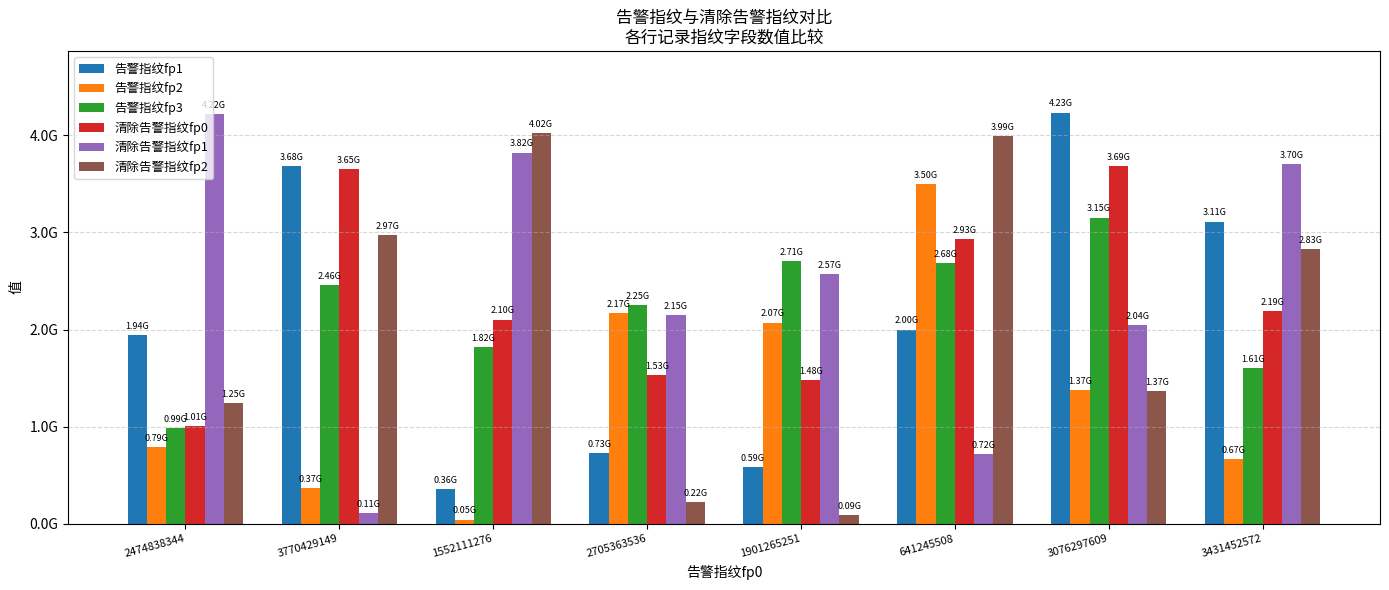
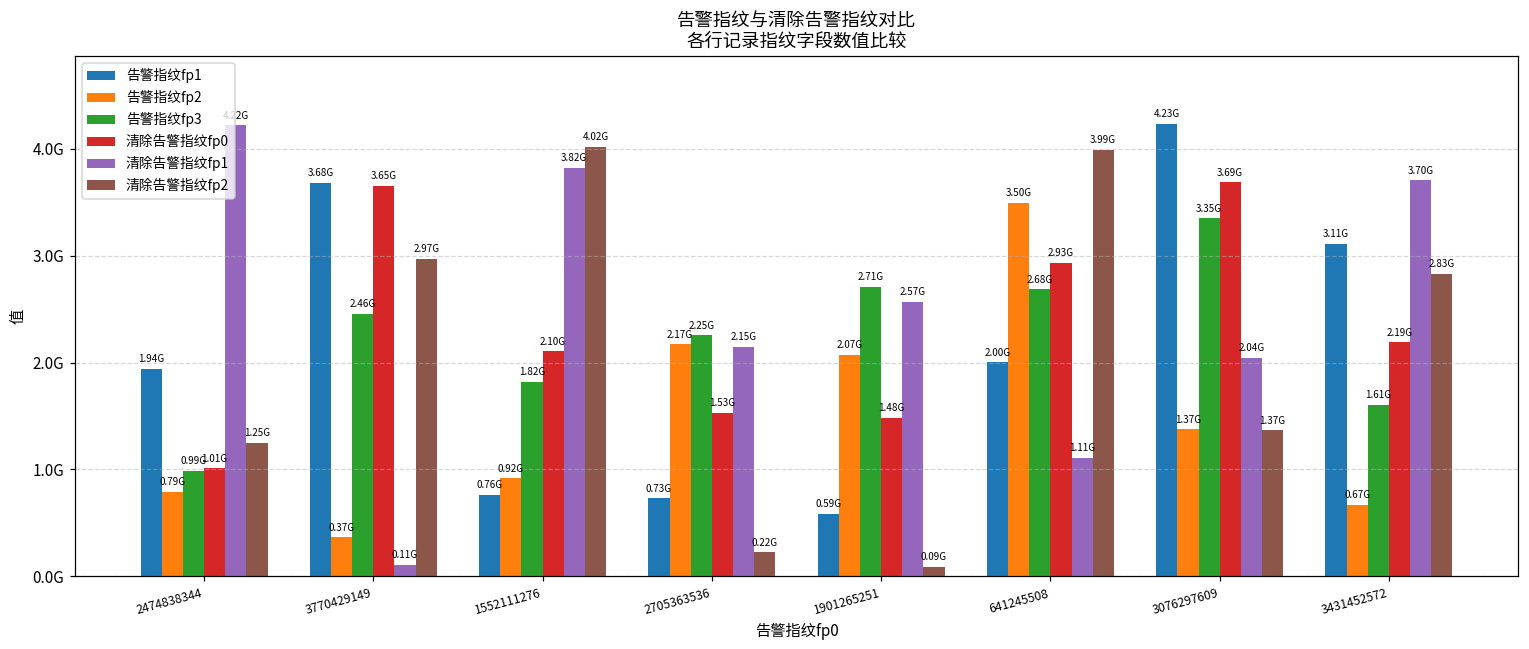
  {
    "告警指纹fp1": {
      "2474838344": "1.94G",
      "3770429149": "3.68G",
-     "1552111276": "0.36G",
+     "1552111276": "0.76G",
      "2705363536": "0.73G",
      "1901265251": "0.59G",
      "641245508": "2.00G",
      "3076297609": "4.23G",
      "3431452572": "3.11G"
    },
    "告警指纹fp2": {
      "2474838344": "0.79G",
      "3770429149": "0.37G",
-     "1552111276": "0.05G",
+     "1552111276": "0.92G",
      "2705363536": "2.17G",
      "1901265251": "2.07G",
      "641245508": "3.50G",
      "3076297609": "1.37G",
      "3431452572": "0.67G"
    },
    "告警指纹fp3": {
      "2474838344": "0.99G",
      "3770429149": "2.46G",
      "1552111276": "1.82G",
      "2705363536": "2.25G",
      "1901265251": "2.71G",
      "641245508": "2.68G",
-     "3076297609": "3.15G",
+     "3076297609": "3.35G",
      "3431452572": "1.61G"
    },
    "清除告警指纹fp0": {
      "2474838344": "1.01G",
      "3770429149": "3.65G",
      "1552111276": "2.10G",
      "2705363536": "1.53G",
      "1901265251": "1.48G",
      "641245508": "2.93G",
      "3076297609": "3.69G",
      "3431452572": "2.19G"
    },
    "清除告警指纹fp1": {
      "3770429149": "0.11G",
      "1552111276": "3.82G",
      "2705363536": "2.15G",
      "1901265251": "2.57G",
-     "641245508": "0.72G",
+     "641245508": "1.11G",
      "3076297609": "2.04G",
      "3431452572": "3.70G"
    },
    "清除告警指纹fp2": {
      "2474838344": "1.25G",
      "3770429149": "2.97G",
      "1552111276": "4.02G",
      "2705363536": "0.22G",
      "1901265251": "0.09G",
      "641245508": "3.99G",
      "3076297609": "1.37G",
      "3431452572": "2.83G"
    }
  }
